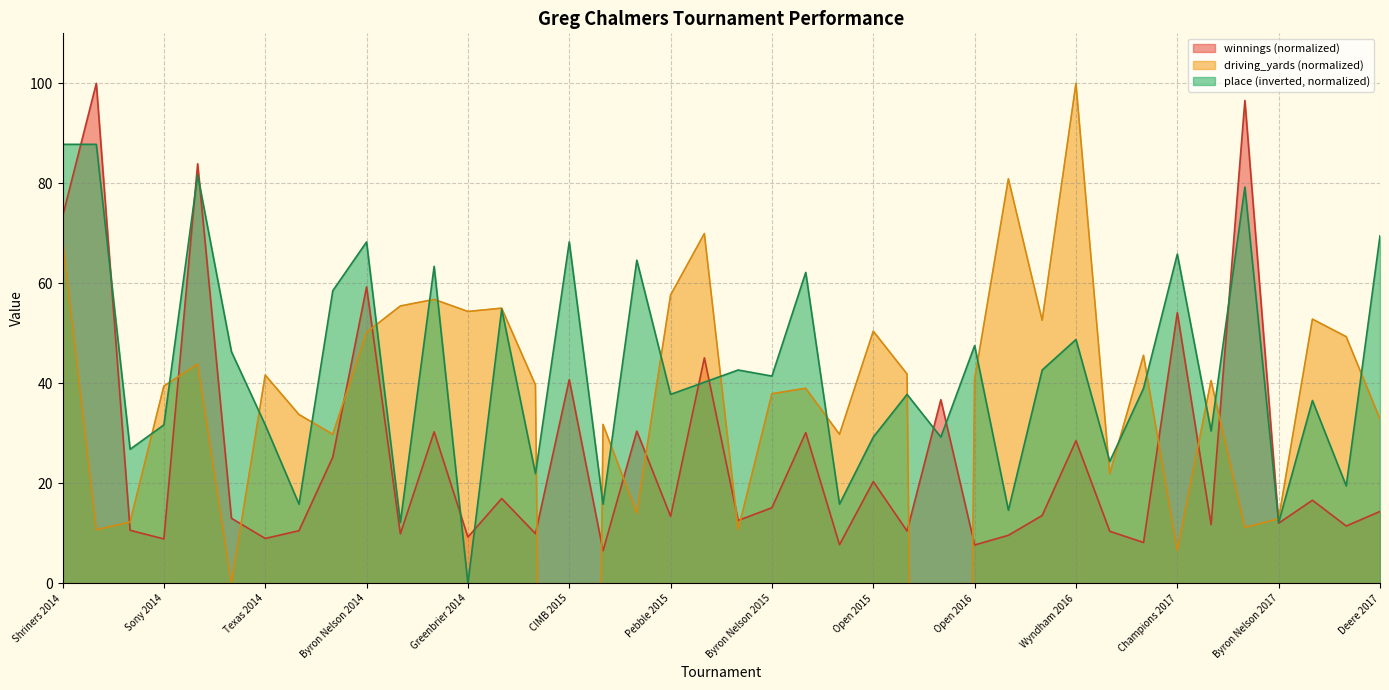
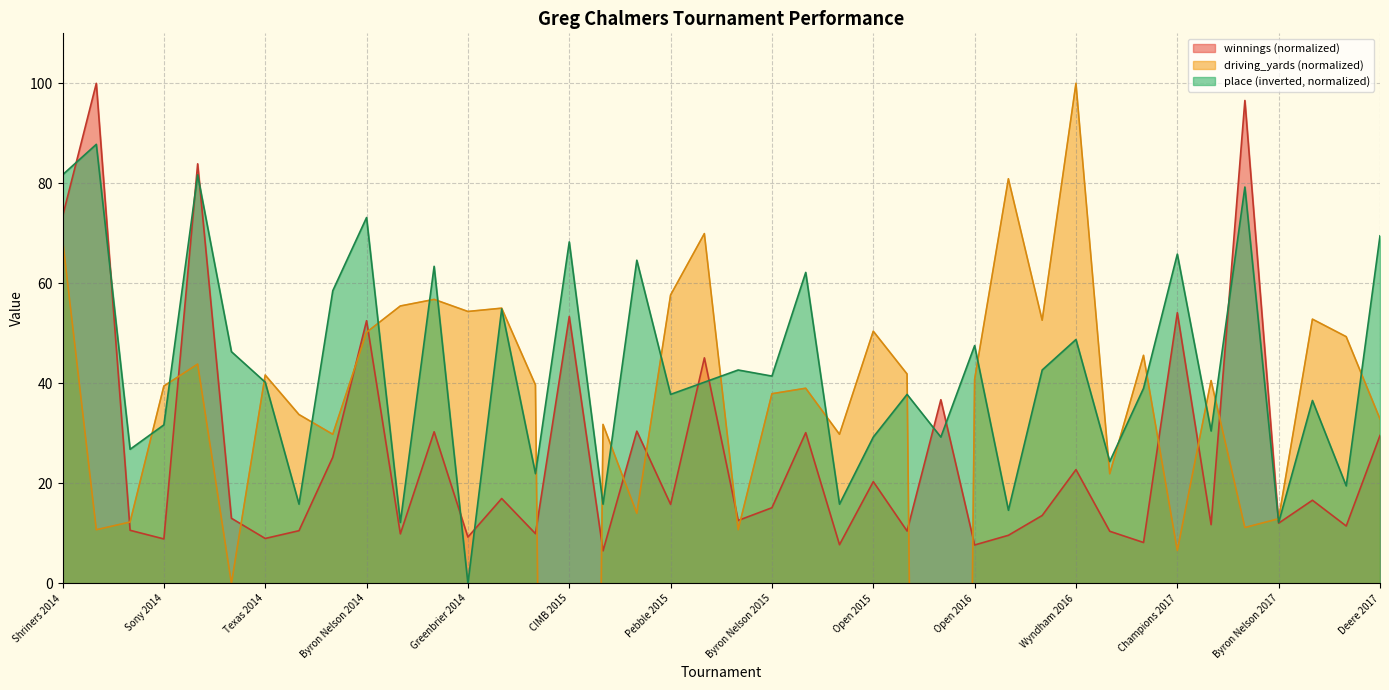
  {
    "winnings (normalized)": {
      "Shriners 2014": 73,
      "Sony 2014": 9,
      "Texas 2014": 9,
-     "Byron Nelson 2014": 59,
+     "Byron Nelson 2014": 53,
      "Greenbrier 2014": 9,
-     "CIMB 2015": 41,
-     "Pebble 2015": 13,
+     "CIMB 2015": 53,
+     "Pebble 2015": 16,
      "Byron Nelson 2015": 15,
      "Open 2015": 20,
      "Open 2016": 8,
-     "Wyndham 2016": 29,
+     "Wyndham 2016": 23,
      "Champions 2017": 54,
-     "Deere 2017": 14
+     "Deere 2017": 30
    },
    "place (inverted, normalized)": {
-     "Shriners 2014": 88,
+     "Shriners 2014": 82,
      "Sony 2014": 32,
-     "Texas 2014": 32,
-     "Byron Nelson 2014": 68,
+     "Texas 2014": 40,
+     "Byron Nelson 2014": 73,
      "Greenbrier 2014": 0,
      "CIMB 2015": 68,
      "Pebble 2015": 38,
      "Byron Nelson 2015": 41,
      "Open 2015": 29,
      "Open 2016": 48,
      "Wyndham 2016": 49,
      "Champions 2017": 66,
      "Deere 2017": 70
    }
  }
